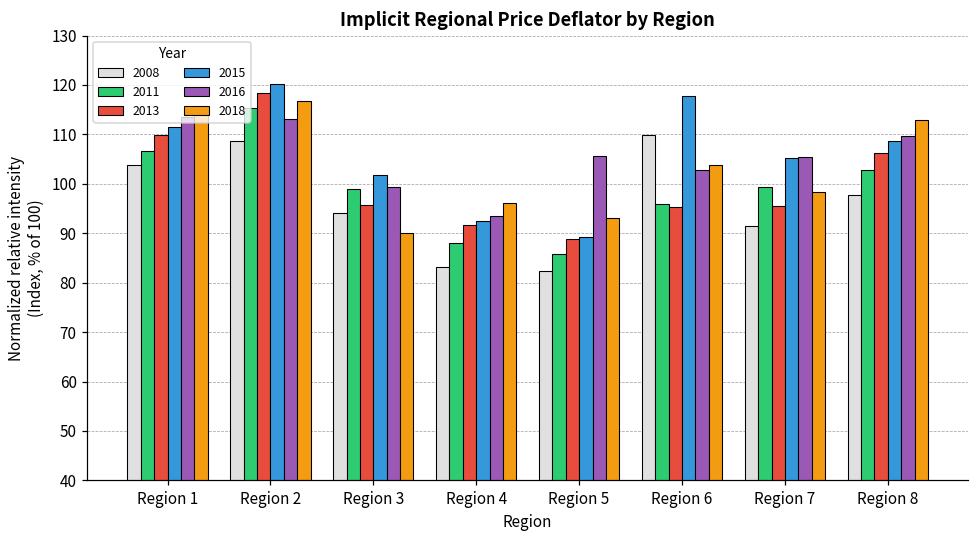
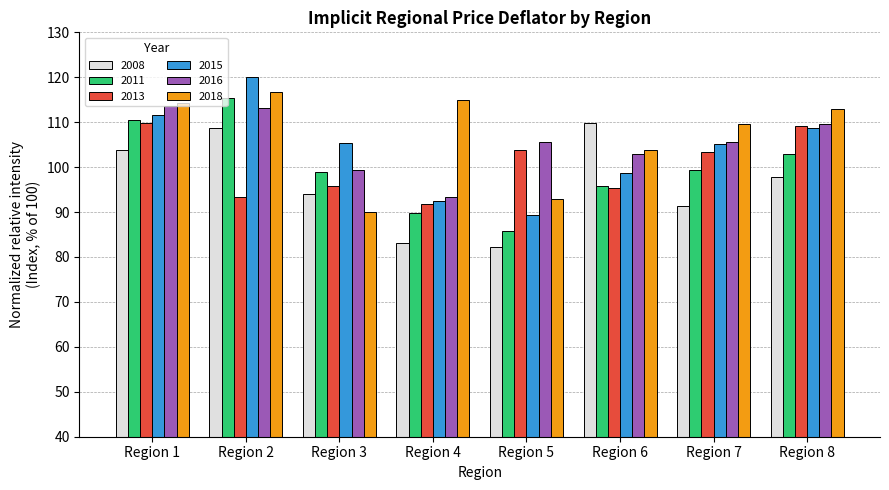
  {
    "2008": {
      "Region 1": 104,
      "Region 2": 109,
      "Region 3": 94,
      "Region 4": 83,
      "Region 5": 82,
      "Region 6": 110,
      "Region 7": 91,
      "Region 8": 98
    },
    "2011": {
-     "Region 1": 107,
+     "Region 1": 110,
      "Region 3": 99,
-     "Region 4": 88,
+     "Region 4": 90,
      "Region 5": 86,
      "Region 6": 96,
      "Region 7": 99,
      "Region 8": 103
    },
    "2013": {
      "Region 1": 110,
-     "Region 2": 118,
+     "Region 2": 93,
      "Region 3": 96,
      "Region 4": 92,
-     "Region 5": 89,
+     "Region 5": 104,
      "Region 6": 95,
-     "Region 7": 96,
-     "Region 8": 106
+     "Region 7": 103,
+     "Region 8": 109
    },
    "2015": {
      "Region 1": 112,
      "Region 2": 120,
-     "Region 3": 102,
+     "Region 3": 105,
      "Region 4": 93,
      "Region 5": 89,
-     "Region 6": 118,
+     "Region 6": 99,
      "Region 7": 105,
      "Region 8": 109
    },
    "2016": {
      "Region 1": 114,
      "Region 2": 113,
      "Region 3": 99,
      "Region 4": 93,
      "Region 5": 106,
      "Region 6": 103,
      "Region 7": 106,
      "Region 8": 110
    },
    "2018": {
      "Region 2": 117,
      "Region 3": 90,
-     "Region 4": 96,
+     "Region 4": 115,
      "Region 5": 93,
      "Region 6": 104,
-     "Region 7": 98,
+     "Region 7": 110,
      "Region 8": 113
    }
  }
